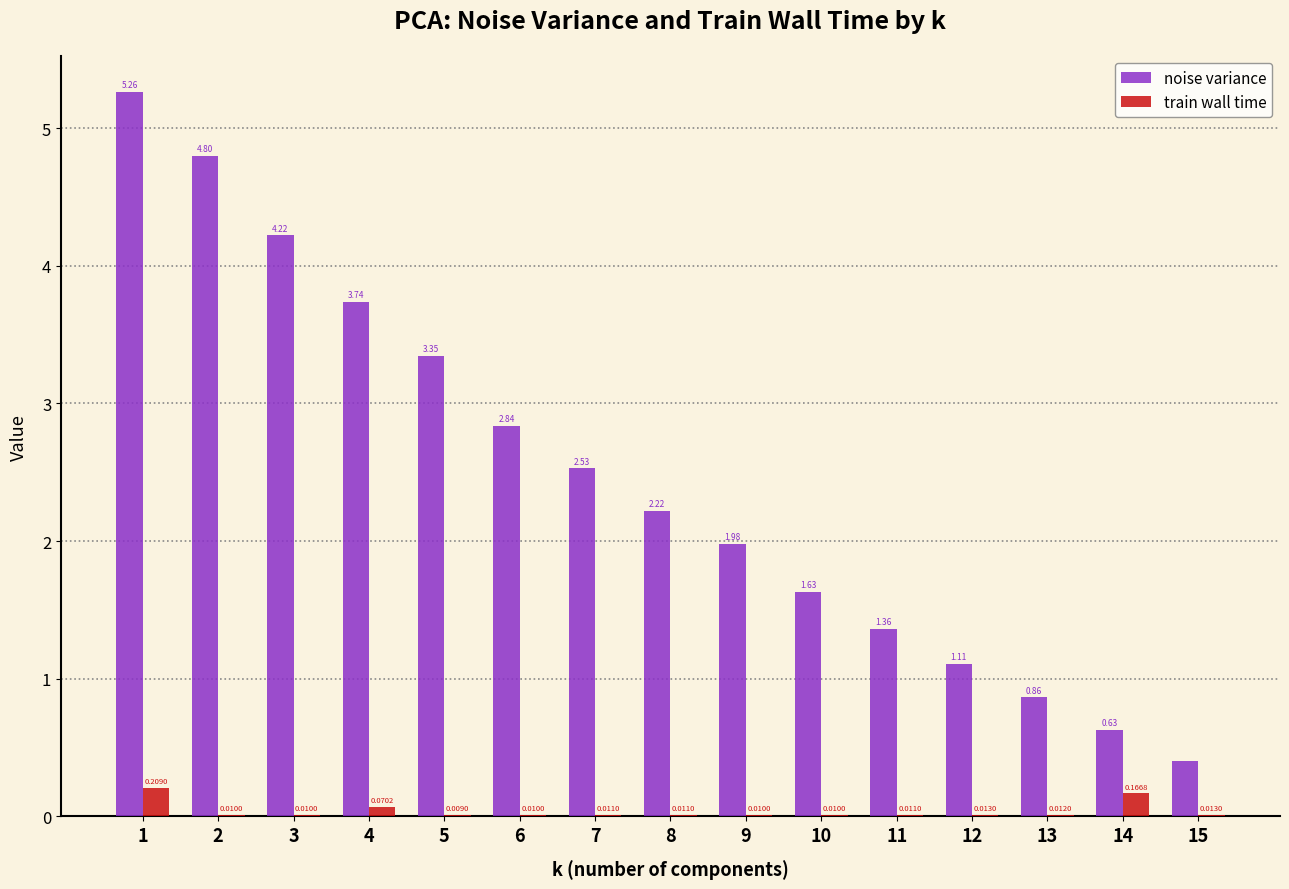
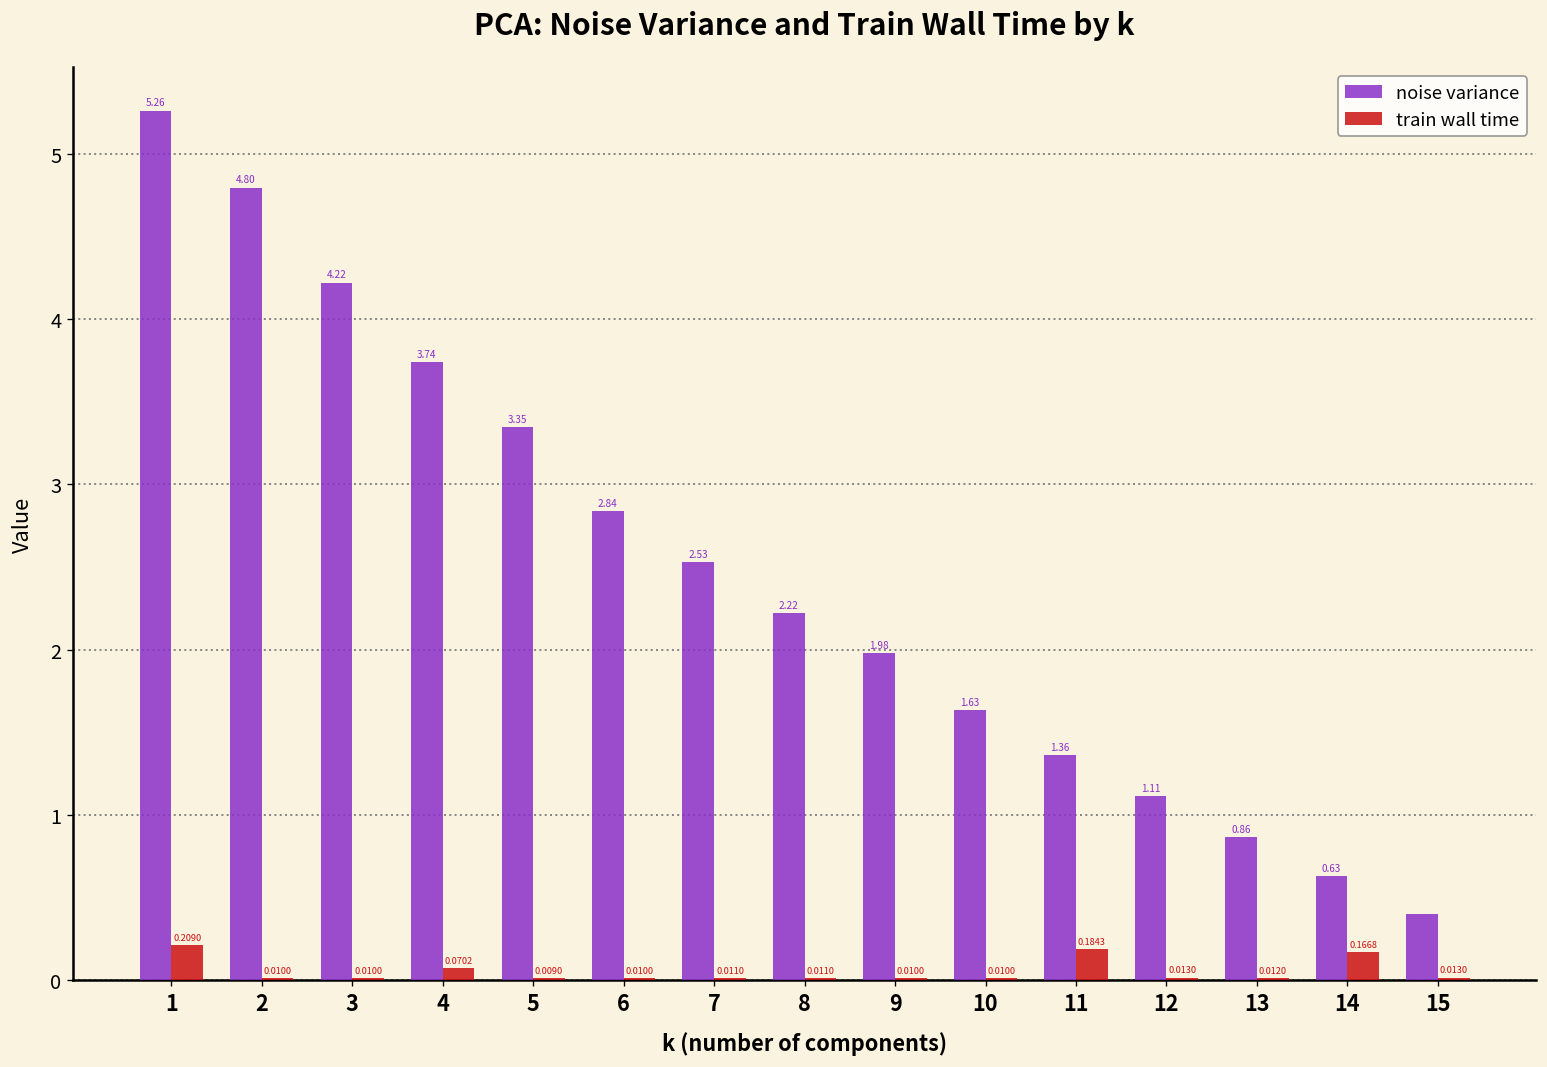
  {
    "noise variance": {
      "1": 5.26,
      "2": 4.80,
      "3": 4.22,
      "4": 3.74,
      "5": 3.35,
      "6": 2.84,
      "7": 2.53,
      "8": 2.22,
      "9": 1.98,
      "10": 1.63,
      "11": 1.36,
      "12": 1.11,
      "13": 0.86,
      "14": 0.63
    },
    "train wall time": {
      "1": 0.2090,
      "2": 0.0100,
      "3": 0.0100,
      "4": 0.0702,
      "5": 0.0090,
      "6": 0.0100,
      "7": 0.0110,
      "8": 0.0110,
      "9": 0.0100,
      "10": 0.0100,
-     "11": 0.0110,
+     "11": 0.1843,
      "12": 0.0130,
      "13": 0.0120,
      "14": 0.1668,
      "15": 0.0130
    }
  }
